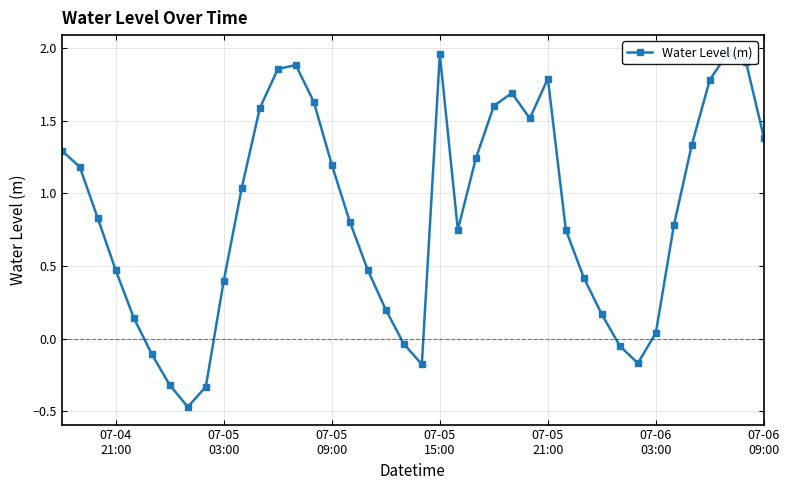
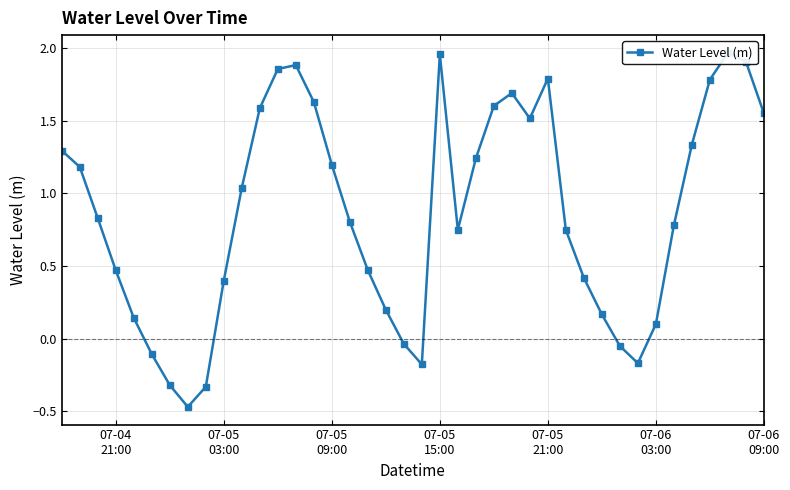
  {
    "07-04 21:00": 0.47,
    "07-05 03:00": 0.40,
    "07-05 09:00": 1.20,
    "07-05 15:00": 1.96,
    "07-05 21:00": 1.79,
-   "07-06 03:00": 0.04,
-   "07-06 09:00": 1.38
+   "07-06 03:00": 0.10,
+   "07-06 09:00": 1.55
  }
